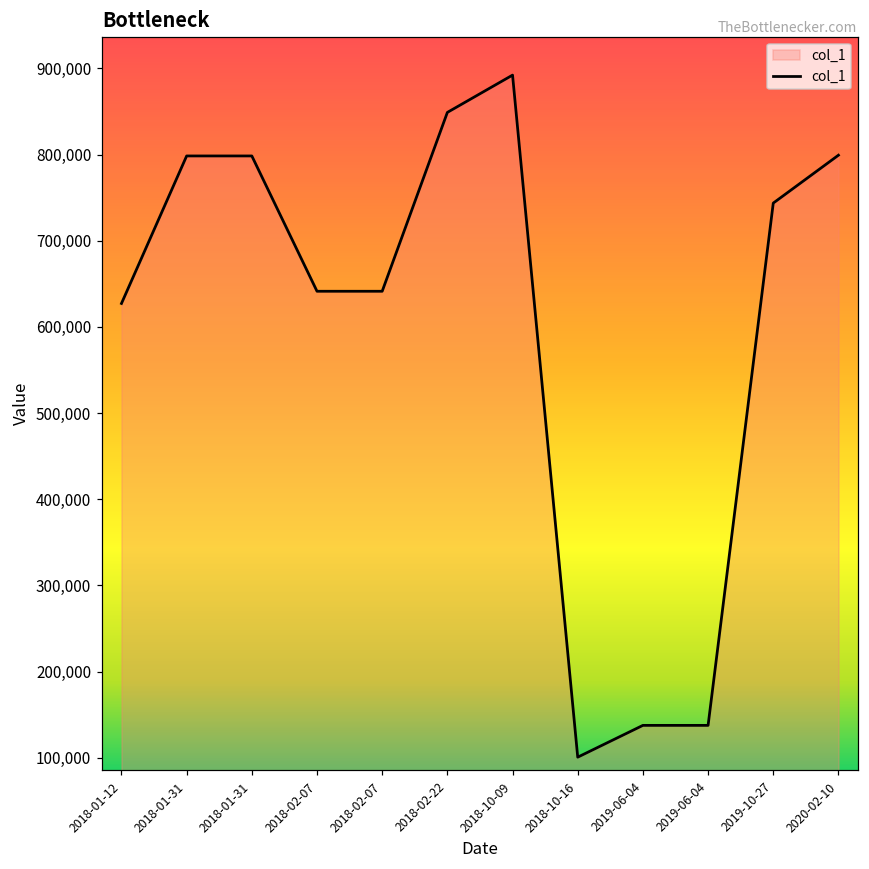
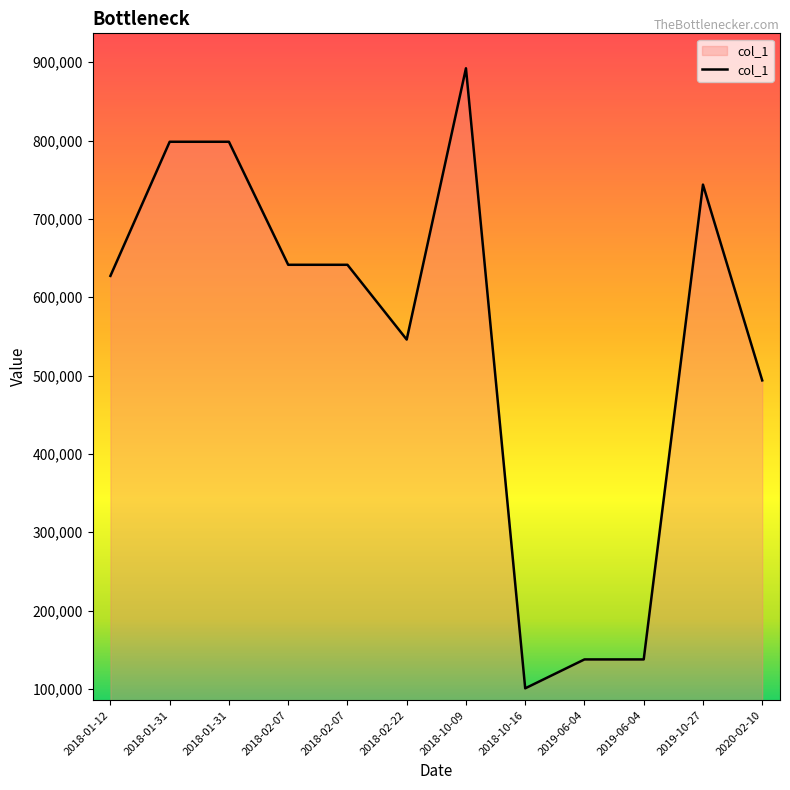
  {
    "2018-01-12": "630,000",
-   "2018-02-22": "850,000",
+   "2018-02-22": "550,000",
    "2018-10-09": "890,000",
    "2018-10-16": "100,000",
    "2019-10-27": "740,000",
-   "2020-02-10": "800,000"
+   "2020-02-10": "490,000"
  }
